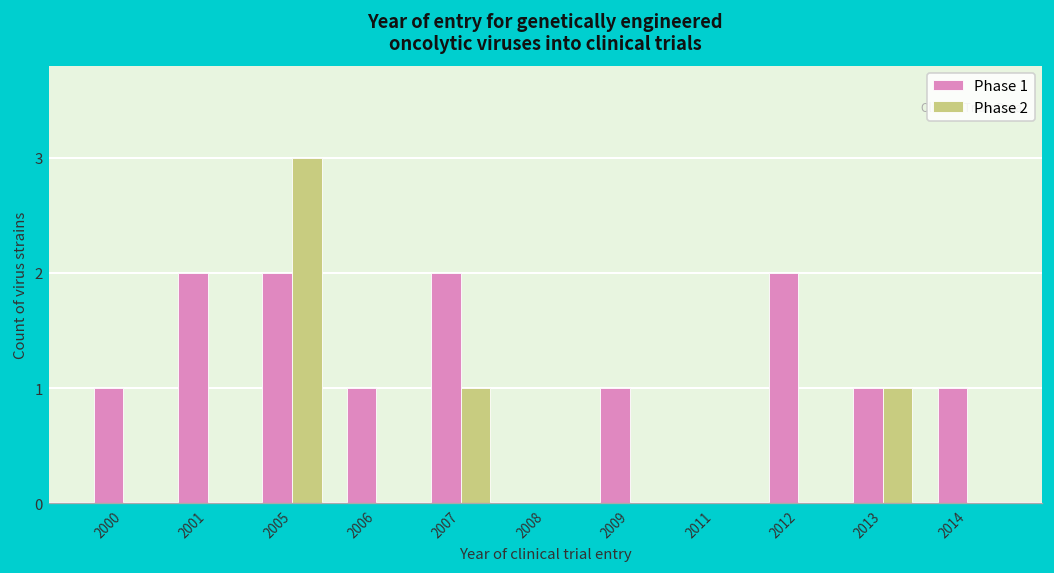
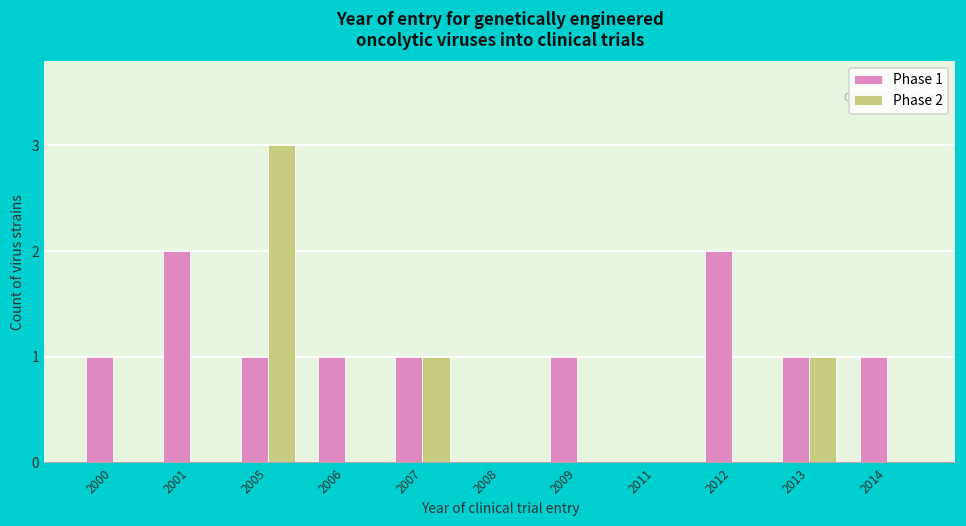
  {
    "Phase 1": {
      "2000": 1,
      "2001": 2,
-     "2005": 2,
+     "2005": 1,
      "2006": 1,
-     "2007": 2,
+     "2007": 1,
      "2008": 0,
      "2009": 1,
      "2011": 0,
      "2012": 2,
      "2013": 1,
      "2014": 1
    },
    "Phase 2": {
      "2000": 0,
      "2001": 0,
      "2005": 3,
      "2006": 0,
      "2007": 1,
      "2008": 0,
      "2009": 0,
      "2011": 0,
      "2012": 0,
      "2013": 1,
      "2014": 0
    }
  }
